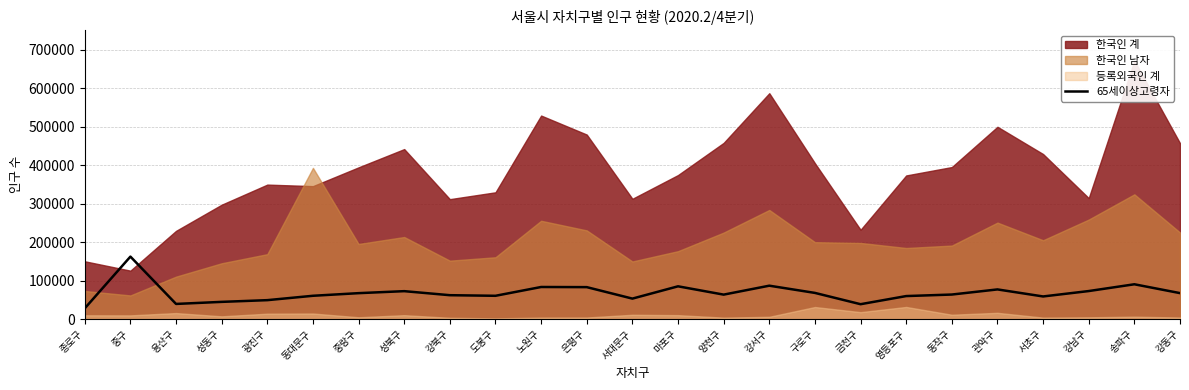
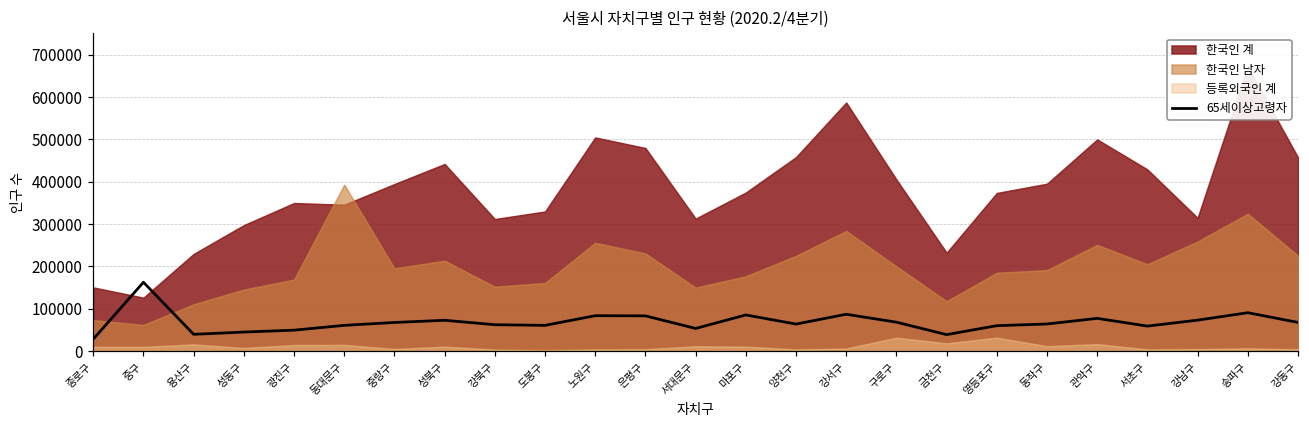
  {
    "65세이상고령자": {
      "종로구": 30000,
      "중구": 160000,
      "용산구": 40000,
      "성동구": 50000,
      "광진구": 50000,
      "동대문구": 60000,
      "중랑구": 70000,
      "성북구": 70000,
      "강북구": 60000,
      "도봉구": 60000,
      "노원구": 80000,
      "은평구": 80000,
      "서대문구": 50000,
      "마포구": 90000,
      "양천구": 60000,
      "강서구": 90000,
      "구로구": 70000,
      "금천구": 40000,
      "영등포구": 60000,
      "동작구": 60000,
      "관악구": 80000,
      "서초구": 60000,
      "강남구": 70000,
      "송파구": 90000,
      "강동구": 70000
    },
    "한국인 계": {
      "종로구": 150000,
      "중구": 130000,
      "용산구": 230000,
      "성동구": 300000,
      "광진구": 350000,
      "동대문구": 350000,
      "중랑구": 390000,
      "성북구": 440000,
      "강북구": 310000,
      "도봉구": 330000,
-     "노원구": 530000,
+     "노원구": 500000,
      "은평구": 480000,
      "서대문구": 310000,
      "마포구": 370000,
      "양천구": 460000,
      "강서구": 590000,
      "구로구": 410000,
      "금천구": 230000,
      "영등포구": 370000,
      "동작구": 400000,
      "관악구": 500000,
      "서초구": 430000,
      "강남구": 310000,
      "강동구": 460000
    },
    "한국인 남자": {
      "종로구": 70000,
      "중구": 60000,
      "용산구": 110000,
      "성동구": 150000,
      "광진구": 170000,
      "동대문구": 390000,
      "중랑구": 200000,
      "성북구": 210000,
      "강북구": 150000,
      "도봉구": 160000,
      "노원구": 260000,
      "은평구": 230000,
      "서대문구": 150000,
      "마포구": 180000,
      "양천구": 220000,
      "강서구": 280000,
      "구로구": 200000,
-     "금천구": 200000,
+     "금천구": 120000,
      "영등포구": 180000,
      "동작구": 190000,
      "관악구": 250000,
      "서초구": 210000,
      "강남구": 260000,
      "송파구": 320000,
      "강동구": 230000
    },
    "등록외국인 계": {
      "종로구": 10000,
      "중구": 10000,
      "용산구": 20000,
      "성동구": 10000,
      "광진구": 10000,
      "동대문구": 10000,
      "성북구": 10000,
      "서대문구": 10000,
      "마포구": 10000,
      "구로구": 30000,
      "금천구": 20000,
      "영등포구": 30000,
      "동작구": 10000,
      "관악구": 20000,
      "송파구": 10000
    }
  }
